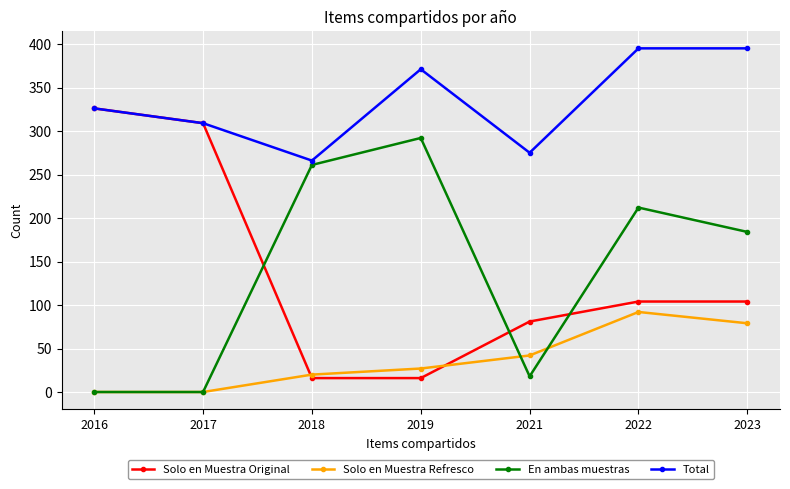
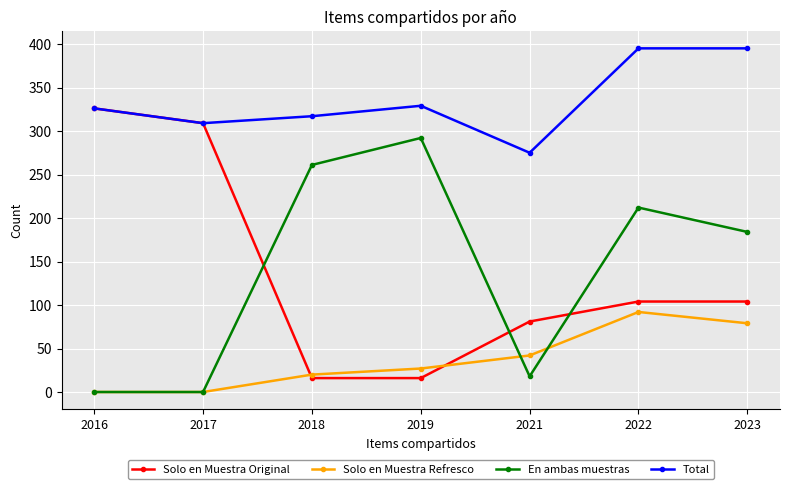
  {
    "Solo en Muestra Original": {
      "2018": 20,
      "2019": 20,
      "2021": 80,
      "2022": 100,
      "2023": 100
    },
    "Solo en Muestra Refresco": {
      "2018": 20,
      "2019": 30,
      "2021": 40,
      "2022": 90,
      "2023": 80
    },
    "En ambas muestras": {
      "2018": 260,
      "2019": 290,
      "2021": 20,
      "2022": 210,
      "2023": 180
    },
    "Total": {
-     "2018": 270,
-     "2019": 370,
+     "2018": 320,
+     "2019": 330,
      "2021": 280,
      "2022": 400,
      "2023": 400
    }
  }
